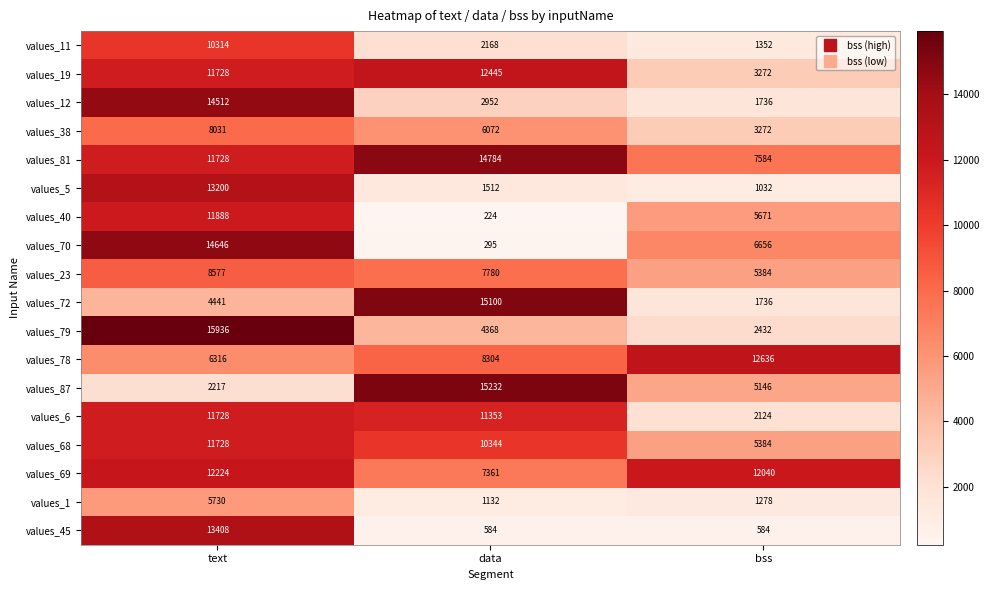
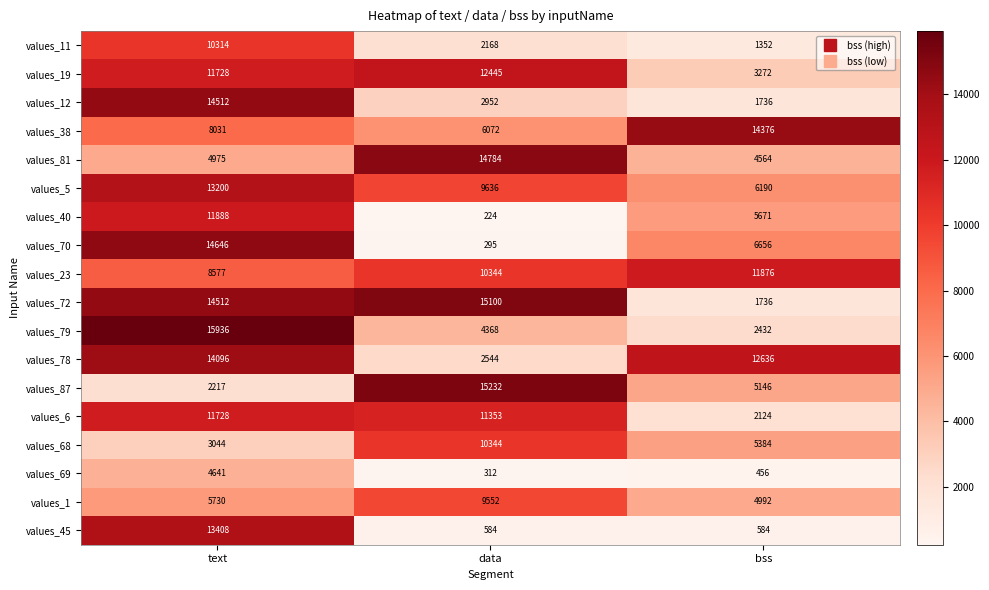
  {
    "values_11": {
      "text": 10314,
      "data": 2168,
      "bss": 1352
    },
    "values_19": {
      "text": 11728,
      "data": 12445,
      "bss": 3272
    },
    "values_12": {
      "text": 14512,
      "data": 2952,
      "bss": 1736
    },
    "values_38": {
      "text": 8031,
      "data": 6072,
-     "bss": 3272
+     "bss": 14376
    },
    "values_81": {
-     "text": 11728,
+     "text": 4975,
      "data": 14784,
-     "bss": 7584
+     "bss": 4564
    },
    "values_5": {
      "text": 13200,
-     "data": 1512,
-     "bss": 1032
+     "data": 9636,
+     "bss": 6190
    },
    "values_40": {
      "text": 11888,
      "data": 224,
      "bss": 5671
    },
    "values_70": {
      "text": 14646,
      "data": 295,
      "bss": 6656
    },
    "values_23": {
      "text": 8577,
-     "data": 7780,
-     "bss": 5384
+     "data": 10344,
+     "bss": 11876
    },
    "values_72": {
-     "text": 4441,
+     "text": 14512,
      "data": 15100,
      "bss": 1736
    },
    "values_79": {
      "text": 15936,
      "data": 4368,
      "bss": 2432
    },
    "values_78": {
-     "text": 6316,
-     "data": 8304,
+     "text": 14096,
+     "data": 2544,
      "bss": 12636
    },
    "values_87": {
      "text": 2217,
      "data": 15232,
      "bss": 5146
    },
    "values_6": {
      "text": 11728,
      "data": 11353,
      "bss": 2124
    },
    "values_68": {
-     "text": 11728,
+     "text": 3044,
      "data": 10344,
      "bss": 5384
    },
    "values_69": {
-     "text": 12224,
-     "data": 7361,
-     "bss": 12040
+     "text": 4641,
+     "data": 312,
+     "bss": 456
    },
    "values_1": {
      "text": 5730,
-     "data": 1132,
-     "bss": 1278
+     "data": 9552,
+     "bss": 4992
    },
    "values_45": {
      "text": 13408,
      "data": 584,
      "bss": 584
    }
  }
